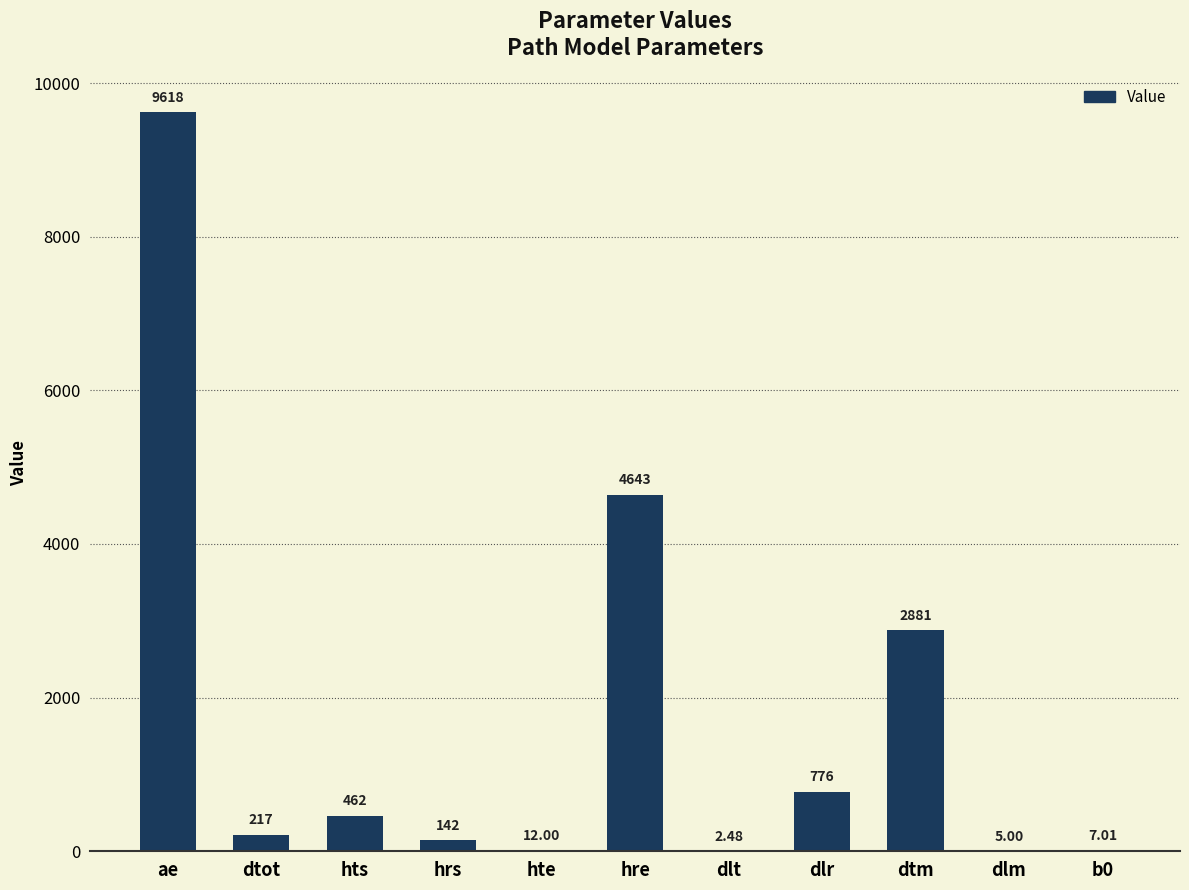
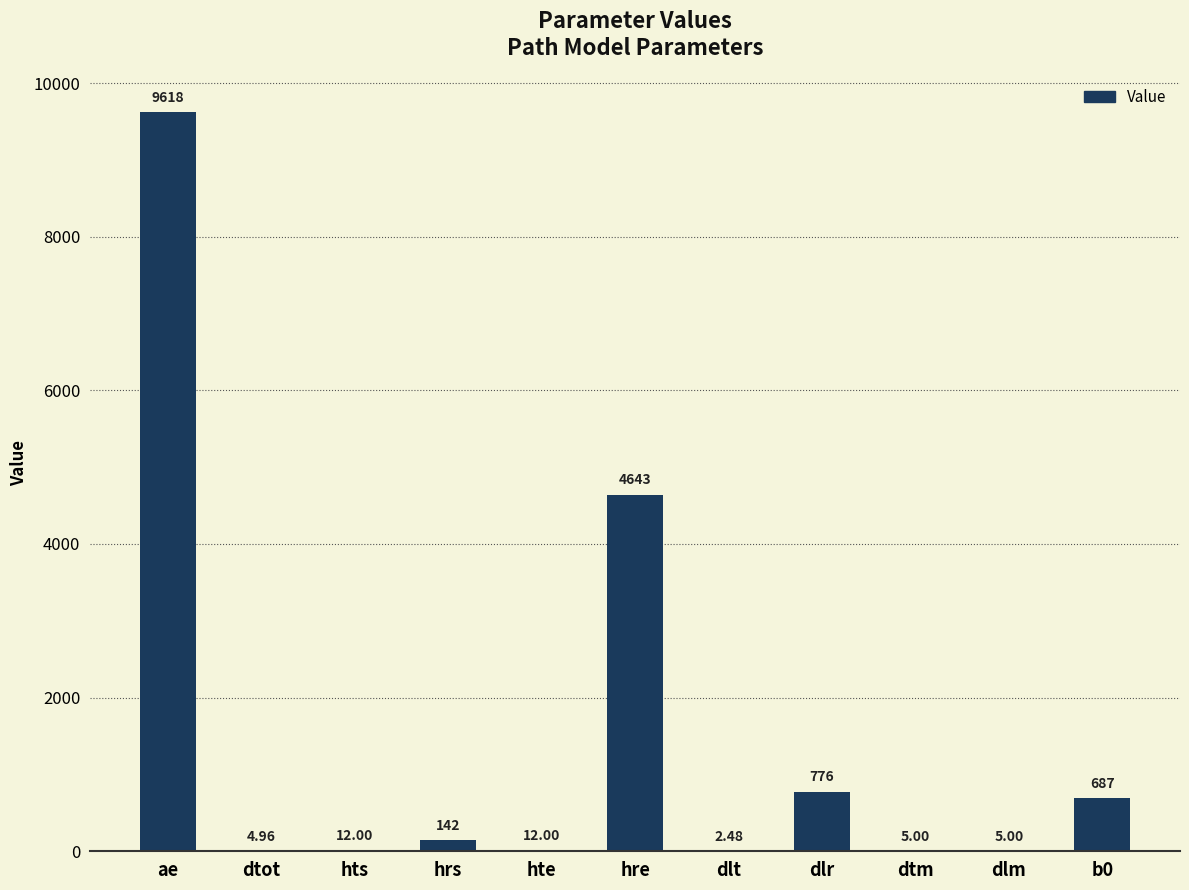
  {
    "ae": 9618,
-   "dtot": 217,
-   "hts": 462,
+   "dtot": 4.96,
+   "hts": 12.00,
    "hrs": 142,
    "hte": 12.00,
    "hre": 4643,
    "dlt": 2.48,
    "dlr": 776,
-   "dtm": 2881,
+   "dtm": 5.00,
    "dlm": 5.00,
-   "b0": 7.01
+   "b0": 687
  }
